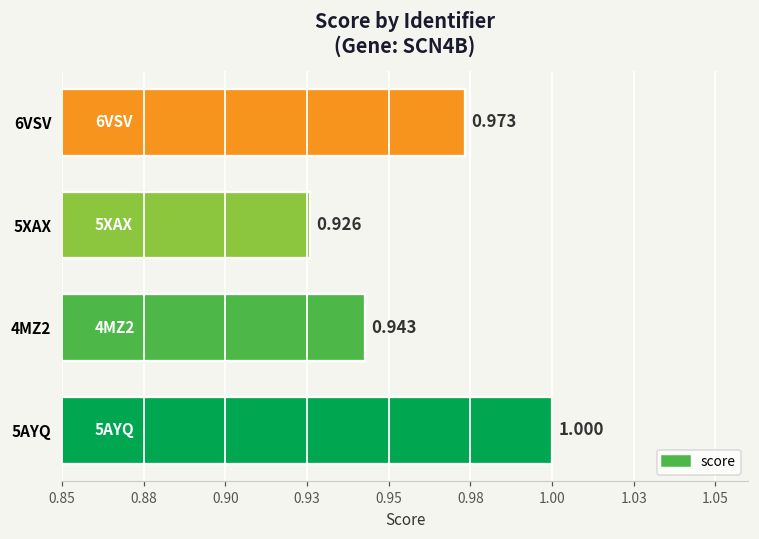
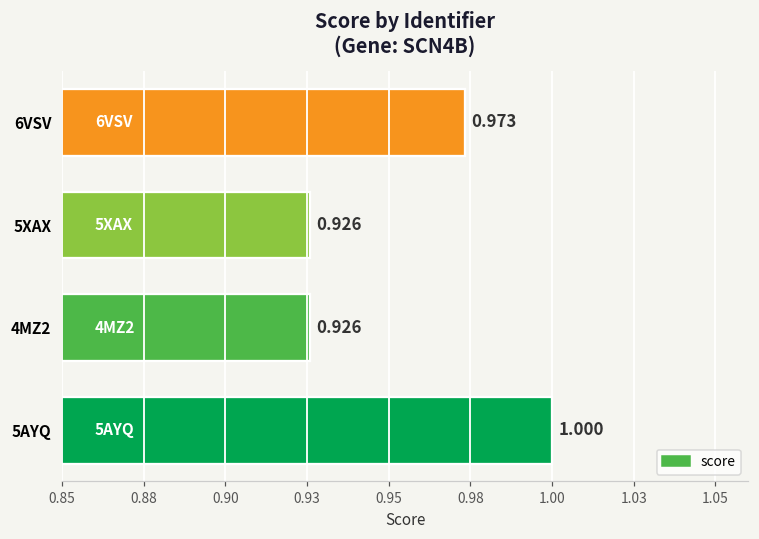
  {
    "6VSV": 0.973,
    "5XAX": 0.926,
-   "4MZ2": 0.943,
+   "4MZ2": 0.926,
    "5AYQ": 1.000
  }
